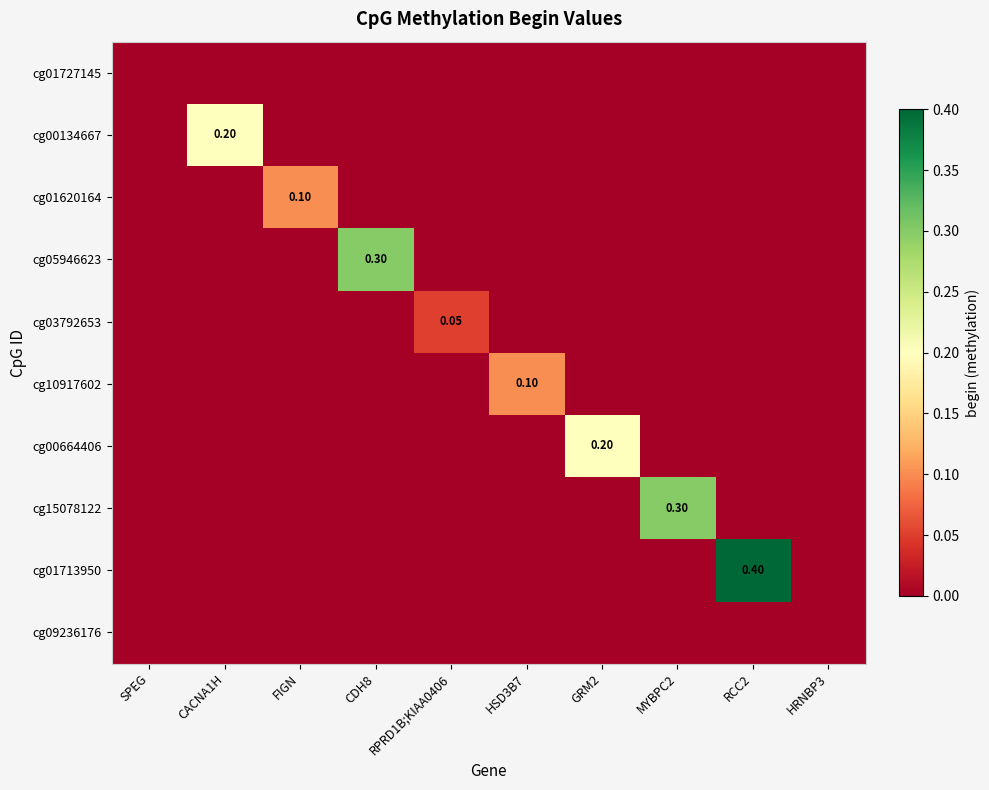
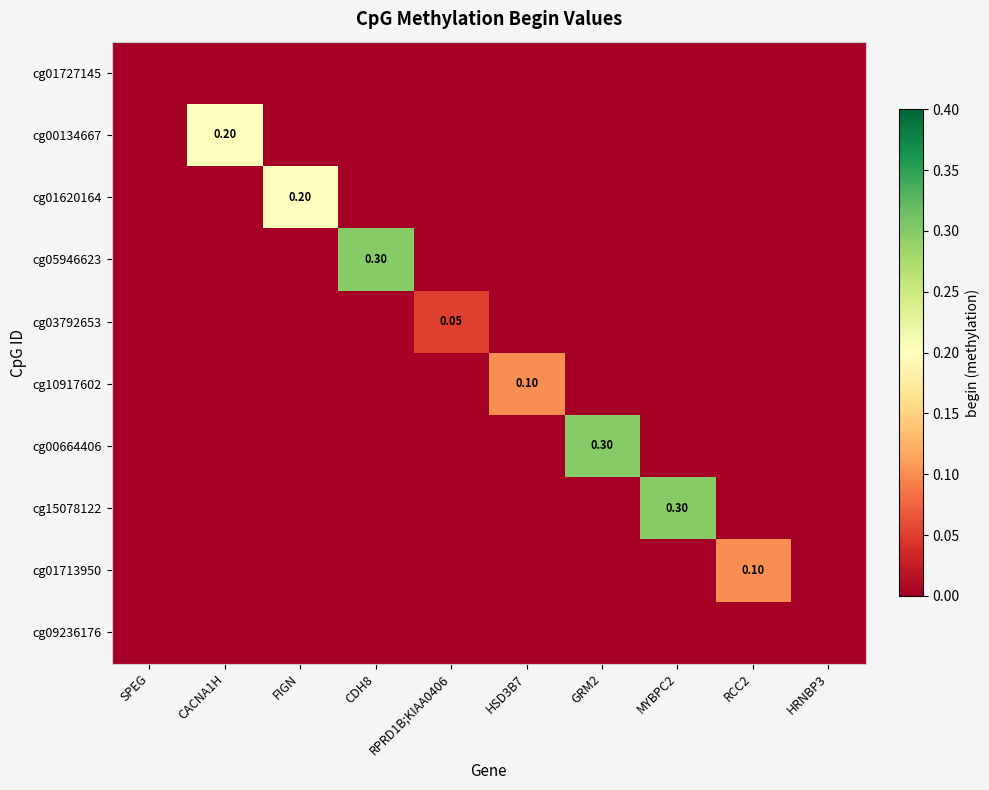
  {
    "cg00134667": {
      "CACNA1H": 0.20
    },
    "cg01620164": {
-     "FIGN": 0.10
+     "FIGN": 0.20
    },
    "cg05946623": {
      "CDH8": 0.30
    },
    "cg03792653": {
      "RPRD1B;KIAA0406": 0.05
    },
    "cg10917602": {
      "HSD3B7": 0.10
    },
    "cg00664406": {
-     "GRM2": 0.20
+     "GRM2": 0.30
    },
    "cg15078122": {
      "MYBPC2": 0.30
    },
    "cg01713950": {
-     "RCC2": 0.40
+     "RCC2": 0.10
    }
  }
